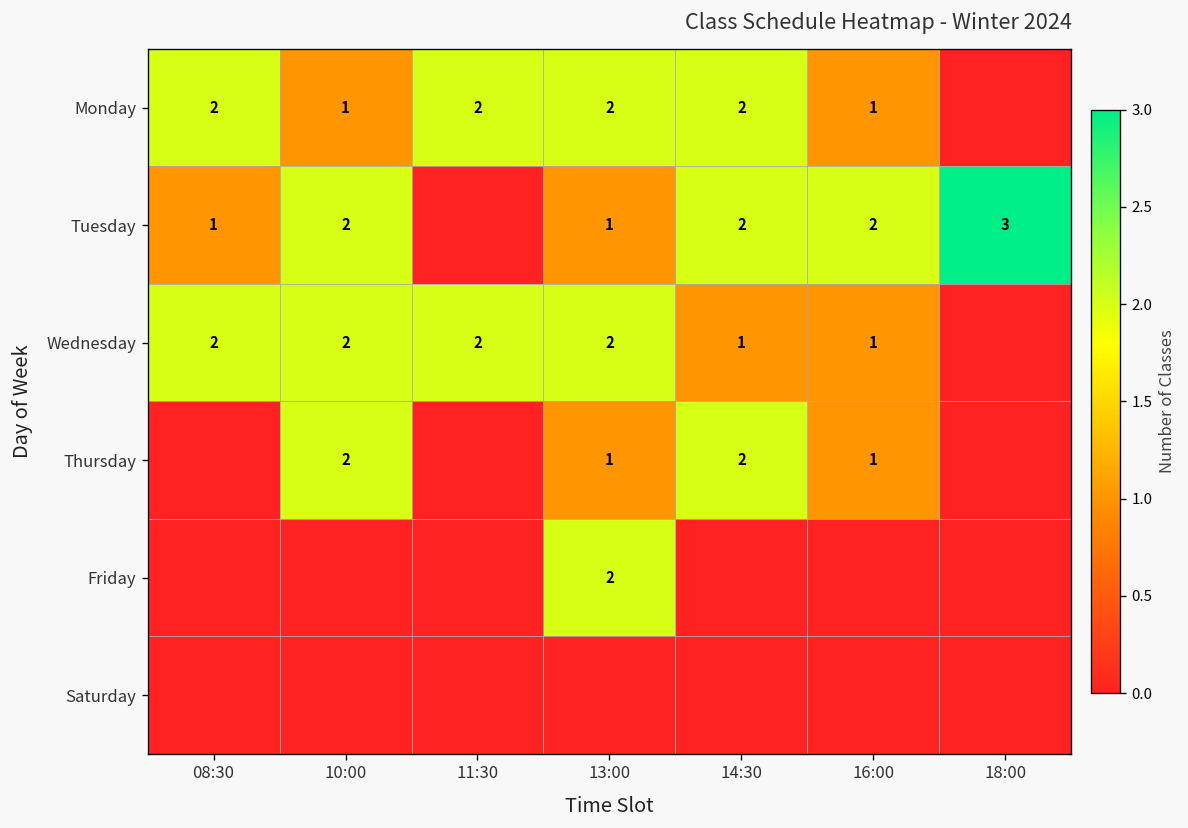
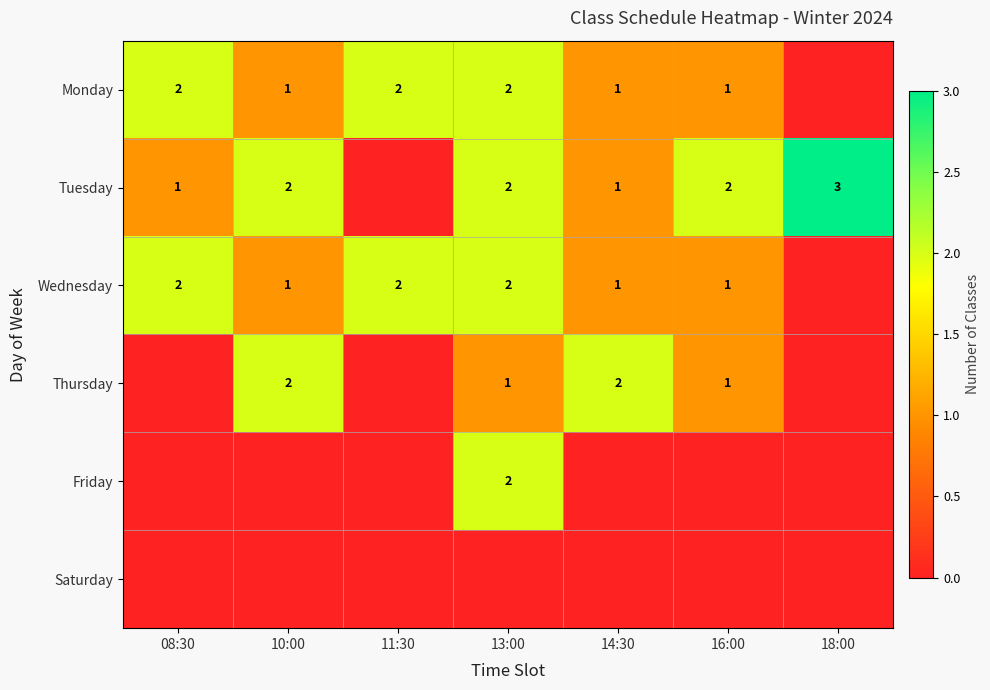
  {
    "Monday": {
      "08:30": 2,
      "10:00": 1,
      "11:30": 2,
      "13:00": 2,
-     "14:30": 2,
+     "14:30": 1,
      "16:00": 1
    },
    "Tuesday": {
      "08:30": 1,
      "10:00": 2,
-     "13:00": 1,
-     "14:30": 2,
+     "13:00": 2,
+     "14:30": 1,
      "16:00": 2,
      "18:00": 3
    },
    "Wednesday": {
      "08:30": 2,
-     "10:00": 2,
+     "10:00": 1,
      "11:30": 2,
      "13:00": 2,
      "14:30": 1,
      "16:00": 1
    },
    "Thursday": {
      "10:00": 2,
      "13:00": 1,
      "14:30": 2,
      "16:00": 1
    },
    "Friday": {
      "13:00": 2
    }
  }
